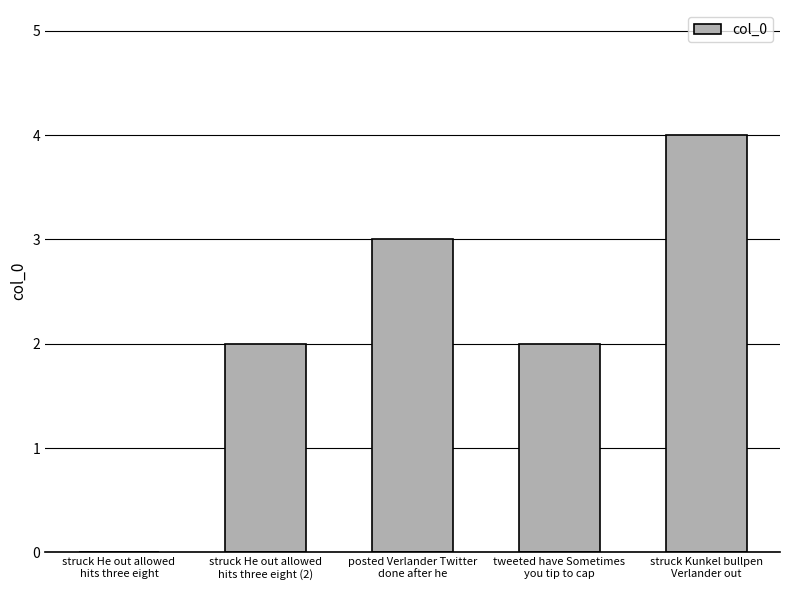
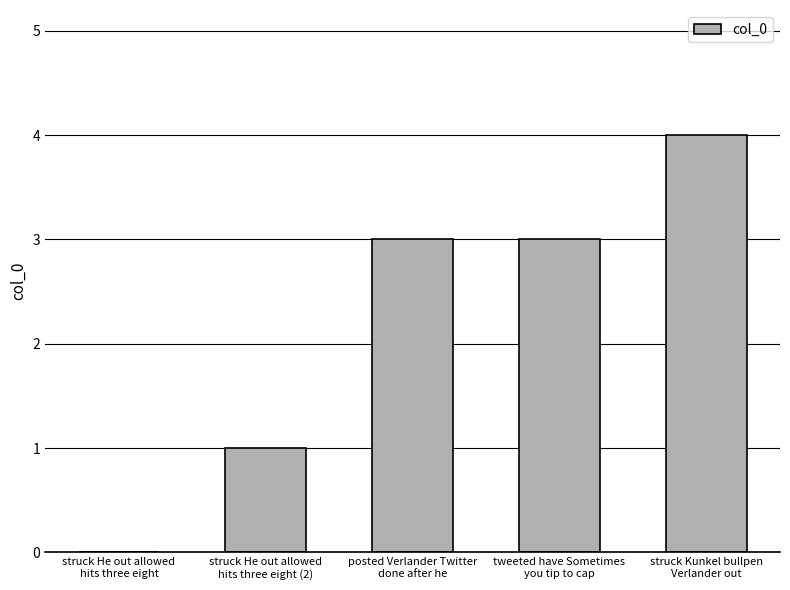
  {
    "struck He out allowed hits three eight": 0,
-   "struck He out allowed hits three eight (2)": 2,
+   "struck He out allowed hits three eight (2)": 1,
    "posted Verlander Twitter done after he": 3,
-   "tweeted have Sometimes you tip to cap": 2,
+   "tweeted have Sometimes you tip to cap": 3,
    "struck Kunkel bullpen Verlander out": 4
  }
